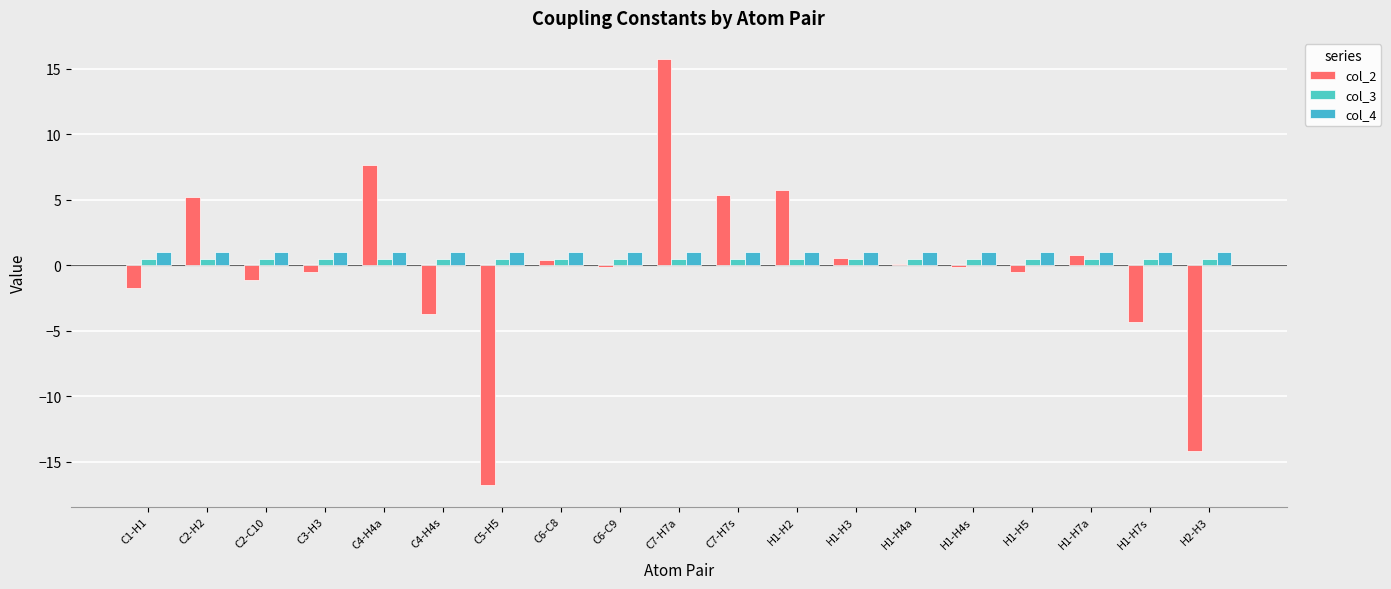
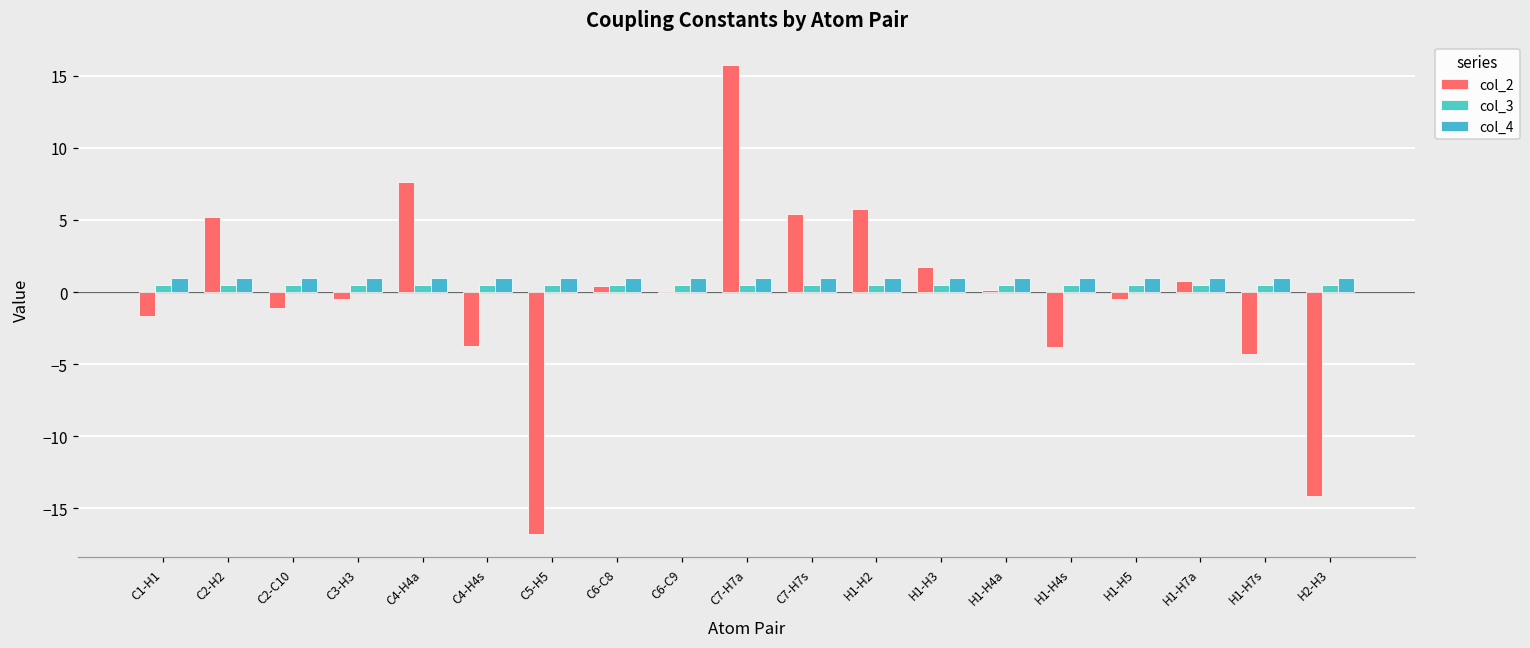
  {
    "col_2": {
      "C1-H1": -1.7,
      "C2-H2": 5.2,
      "C2-C10": -1.1,
      "C3-H3": -0.5,
      "C4-H4a": 7.6,
      "C4-H4s": -3.7,
      "C5-H5": -16.8,
      "C6-C8": 0.4,
      "C7-H7a": 15.7,
      "C7-H7s": 5.4,
      "H1-H2": 5.8,
-     "H1-H3": 0.5,
-     "H1-H4s": -0.1,
+     "H1-H3": 1.7,
+     "H1-H4s": -3.8,
      "H1-H5": -0.5,
      "H1-H7a": 0.8,
      "H1-H7s": -4.3,
      "H2-H3": -14.1
    }
  }
